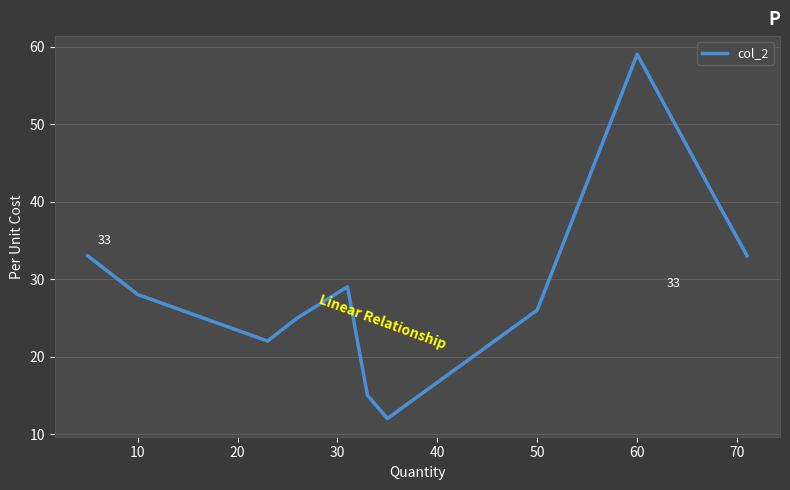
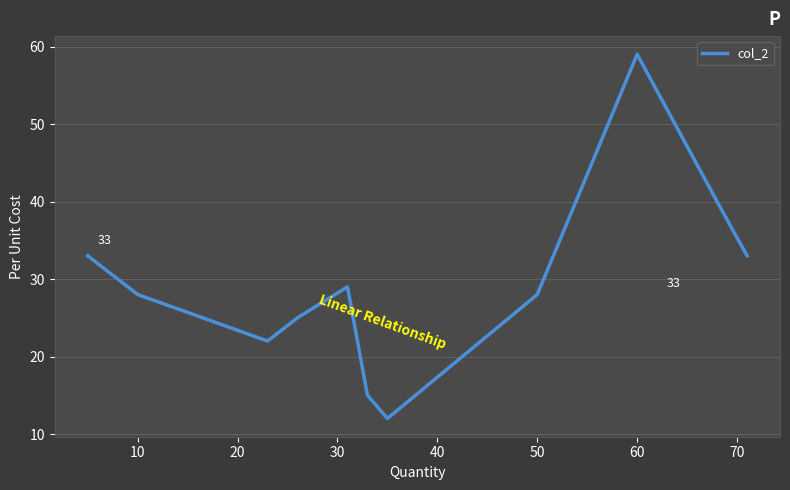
  {
    "10": 28,
-   "50": 26,
+   "50": 28,
    "60": 59
  }
